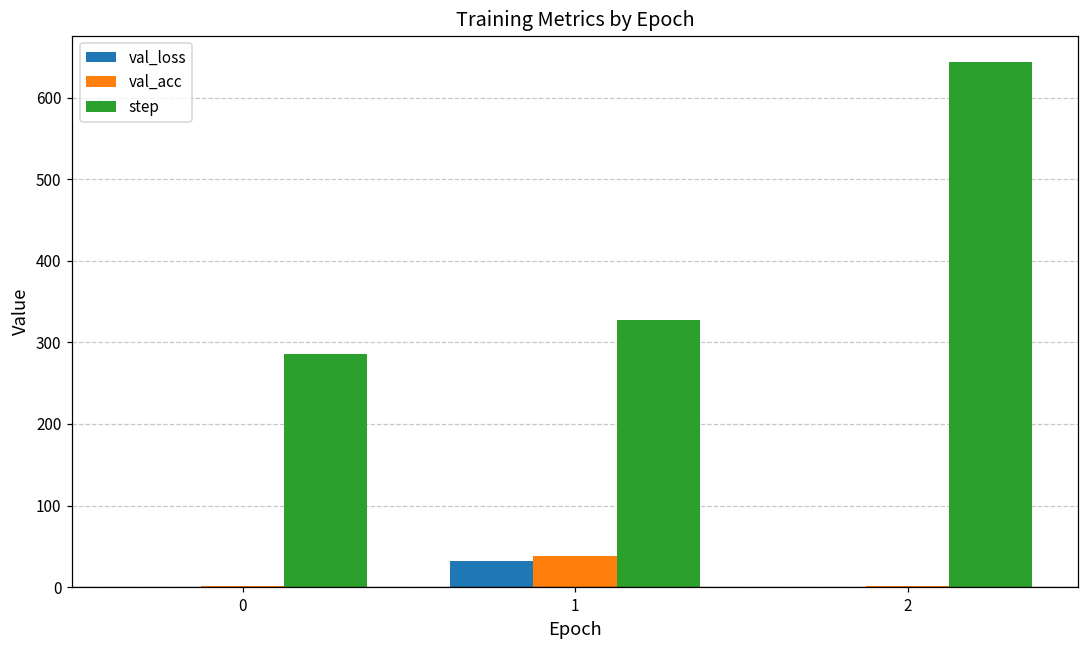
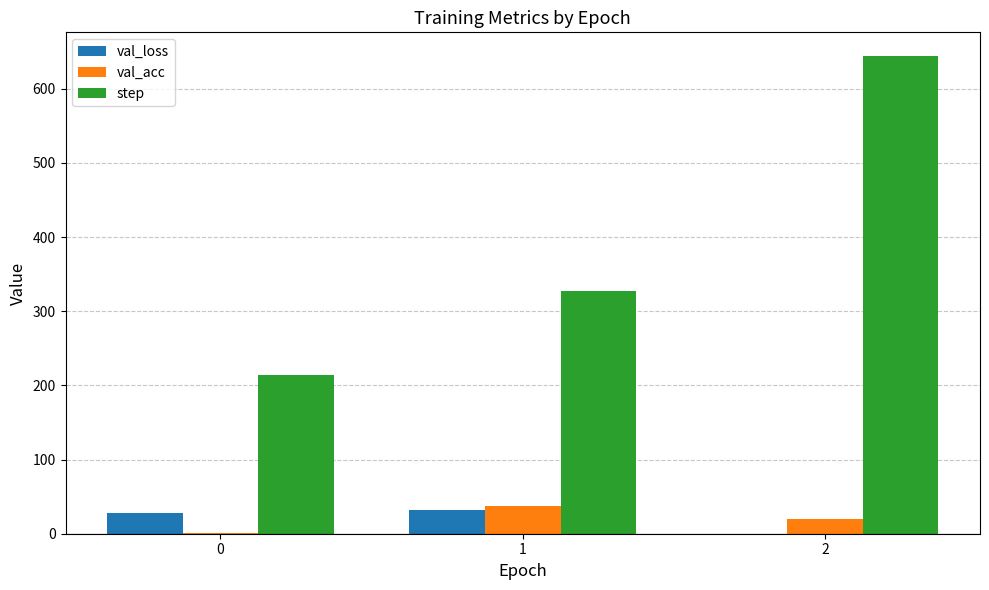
  {
    "val_loss": {
-     "0": 0,
+     "0": 30,
      "1": 30
    },
    "val_acc": {
      "1": 40,
-     "2": 0
+     "2": 20
    },
    "step": {
-     "0": 290,
+     "0": 210,
      "1": 330,
      "2": 640
    }
  }
